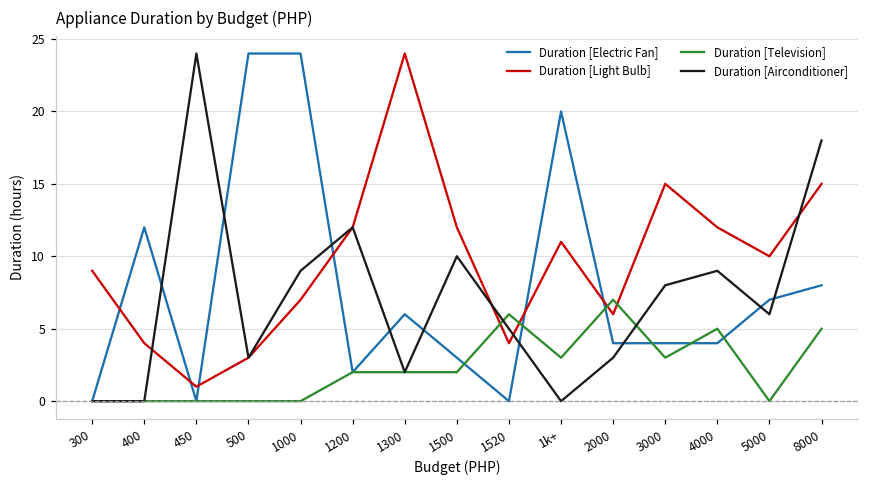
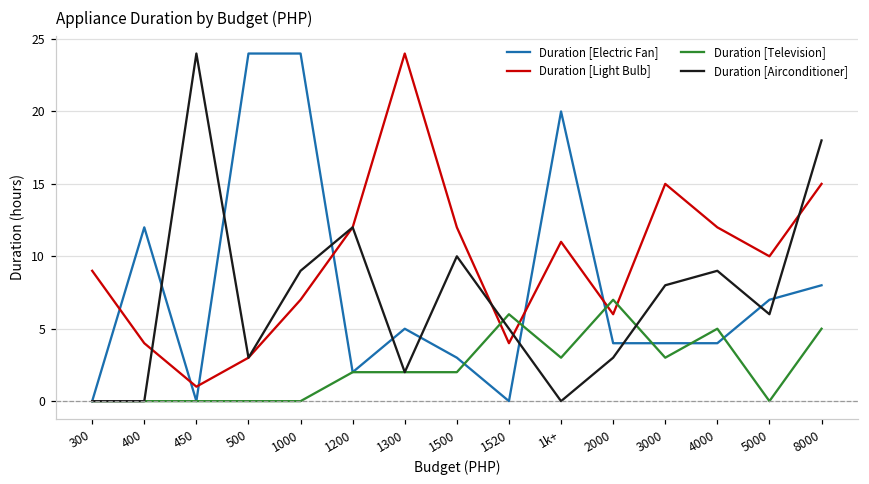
  {
    "Duration [Electric Fan]": {
      "400": 12,
      "500": 24,
      "1000": 24,
-     "1300": 6,
+     "1300": 5,
      "1500": 3,
      "1520": 0,
      "1k+": 20,
      "2000": 4,
      "3000": 4,
      "4000": 4,
      "5000": 7,
      "8000": 8
    },
    "Duration [Light Bulb]": {
      "300": 9,
      "400": 4,
      "450": 1,
      "1000": 7,
      "1300": 24,
      "1500": 12,
      "1520": 4,
      "1k+": 11,
      "2000": 6,
      "3000": 15,
      "4000": 12,
      "5000": 10,
      "8000": 15
    },
    "Duration [Television]": {
      "500": 0,
      "1000": 0,
      "1500": 2,
      "1520": 6,
      "1k+": 3,
      "2000": 7,
      "3000": 3,
      "4000": 5,
      "5000": 0,
      "8000": 5
    },
    "Duration [Airconditioner]": {
      "450": 24,
      "1000": 9,
      "1500": 10,
      "1520": 5,
      "1k+": 0,
      "2000": 3,
      "3000": 8,
      "4000": 9,
      "5000": 6,
      "8000": 18
    }
  }
